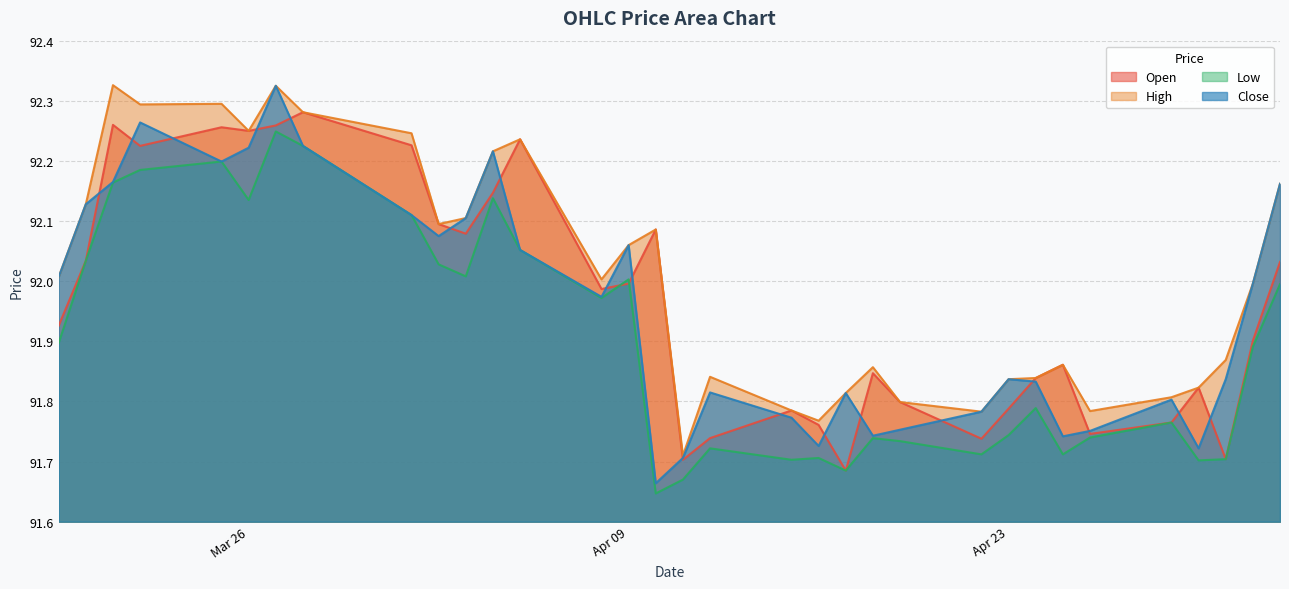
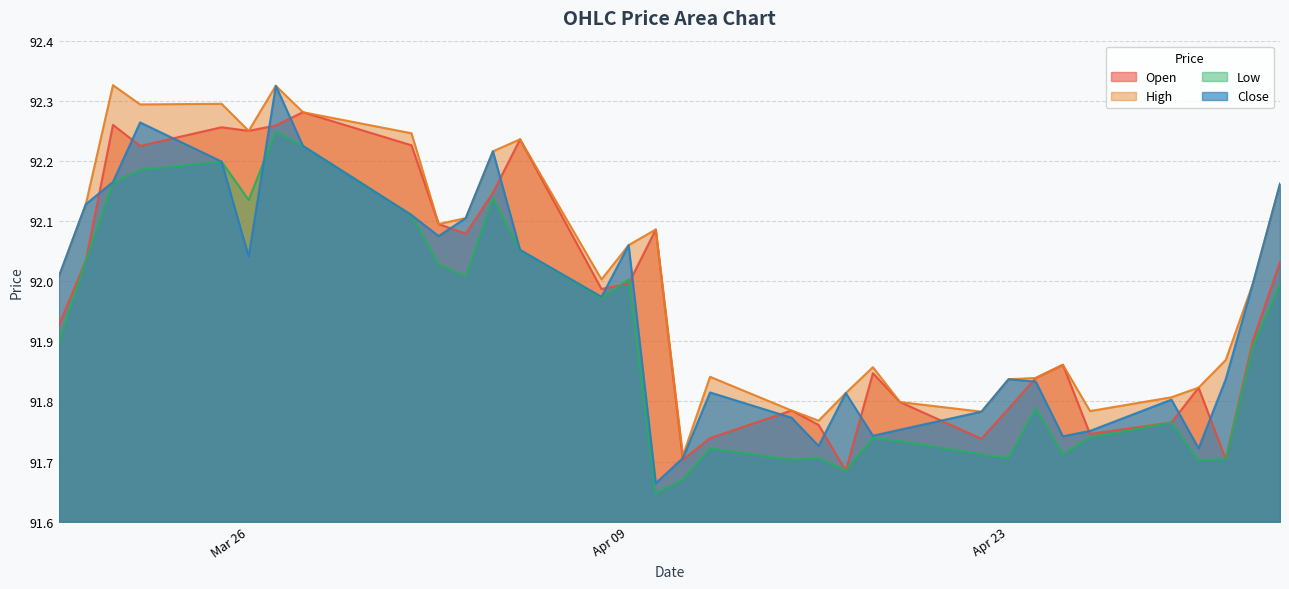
  {
    "Low": {
      "Mar 26": 92.14,
      "Apr 09": 92.00,
-     "Apr 23": 91.74
+     "Apr 23": 91.71
    },
    "Close": {
-     "Mar 26": 92.22
+     "Mar 26": 92.04
    }
  }
